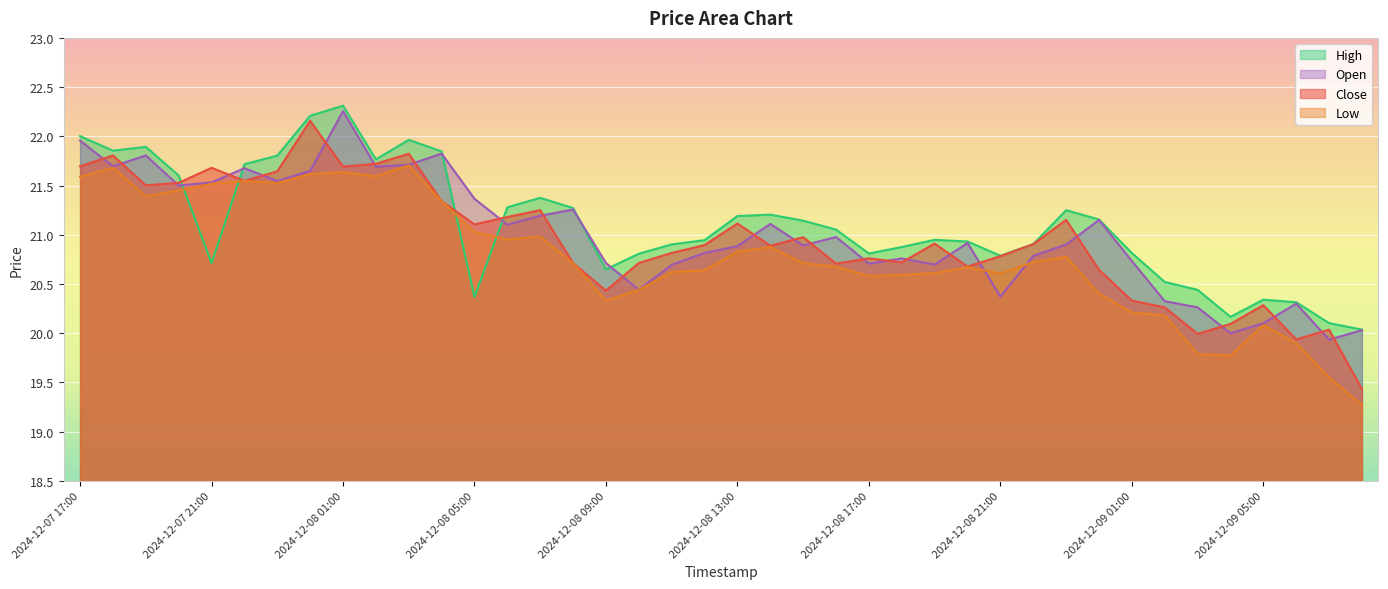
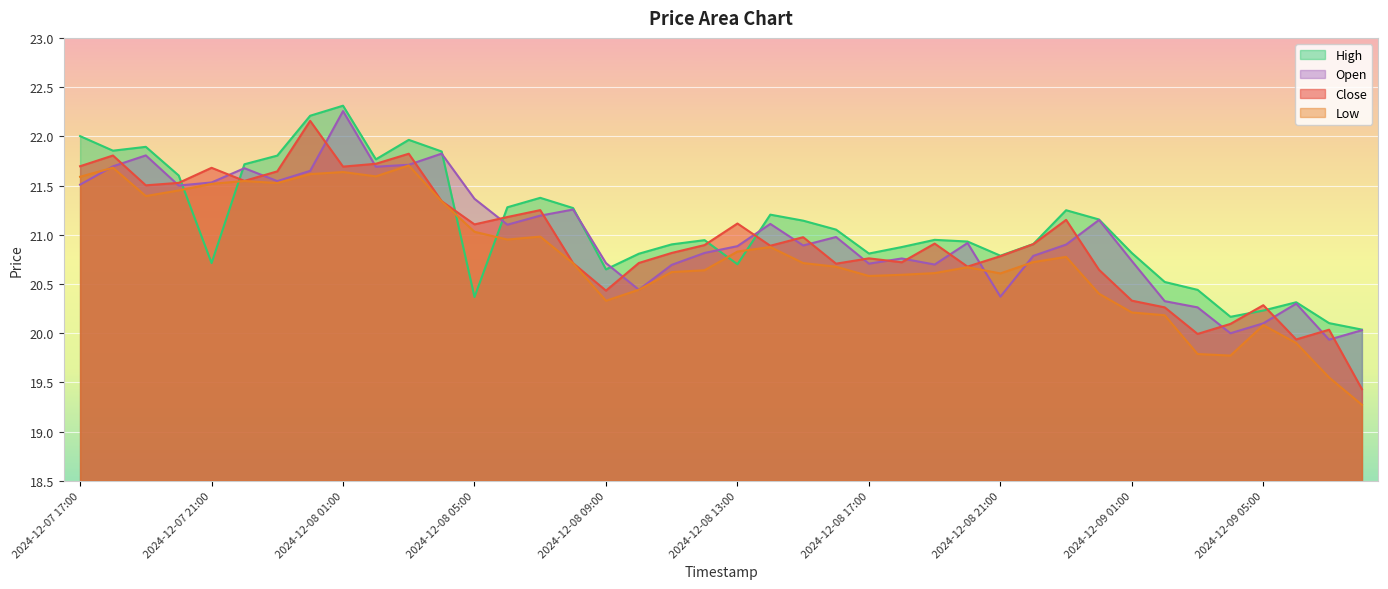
  {
    "High": {
      "2024-12-07 17:00": 22.0,
      "2024-12-07 21:00": 20.7,
      "2024-12-08 01:00": 22.3,
      "2024-12-08 05:00": 20.4,
      "2024-12-08 09:00": 20.6,
-     "2024-12-08 13:00": 21.2,
+     "2024-12-08 13:00": 20.7,
      "2024-12-08 17:00": 20.8,
      "2024-12-09 01:00": 20.8,
-     "2024-12-09 05:00": 20.3
+     "2024-12-09 05:00": 20.2
    },
    "Open": {
-     "2024-12-07 17:00": 22.0,
+     "2024-12-07 17:00": 21.5,
      "2024-12-08 01:00": 22.3,
      "2024-12-08 05:00": 21.4,
      "2024-12-08 09:00": 20.7,
      "2024-12-08 13:00": 20.9,
      "2024-12-08 17:00": 20.7,
      "2024-12-08 21:00": 20.4,
      "2024-12-09 01:00": 20.7
    }
  }
